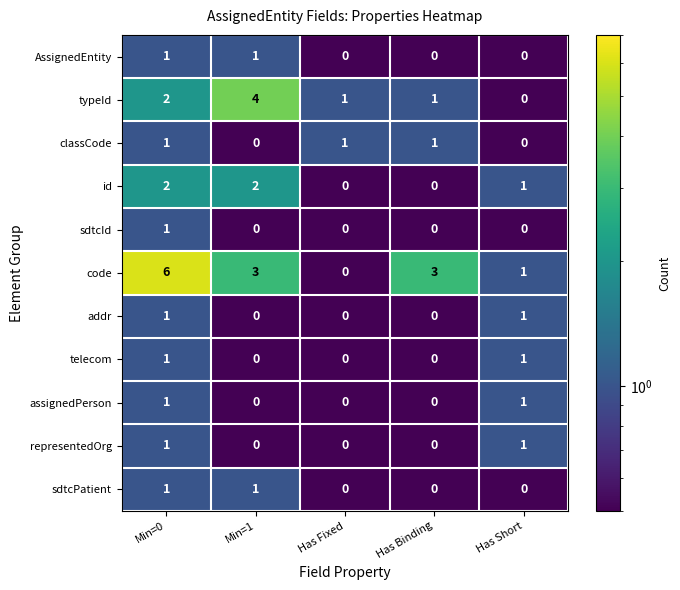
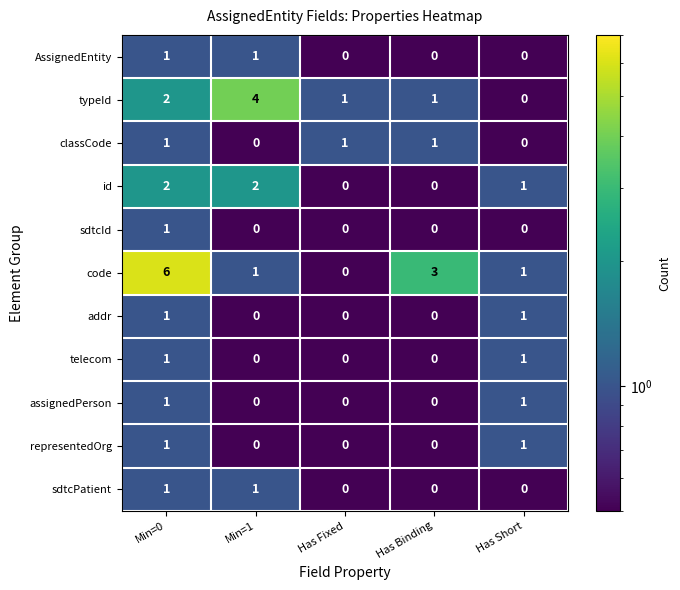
  {
    "AssignedEntity": {
      "Min=0": 1,
      "Min=1": 1,
      "Has Fixed": 0,
      "Has Binding": 0,
      "Has Short": 0
    },
    "typeId": {
      "Min=0": 2,
      "Min=1": 4,
      "Has Fixed": 1,
      "Has Binding": 1,
      "Has Short": 0
    },
    "classCode": {
      "Min=0": 1,
      "Min=1": 0,
      "Has Fixed": 1,
      "Has Binding": 1,
      "Has Short": 0
    },
    "id": {
      "Min=0": 2,
      "Min=1": 2,
      "Has Fixed": 0,
      "Has Binding": 0,
      "Has Short": 1
    },
    "sdtcId": {
      "Min=0": 1,
      "Min=1": 0,
      "Has Fixed": 0,
      "Has Binding": 0,
      "Has Short": 0
    },
    "code": {
      "Min=0": 6,
-     "Min=1": 3,
+     "Min=1": 1,
      "Has Fixed": 0,
      "Has Binding": 3,
      "Has Short": 1
    },
    "addr": {
      "Min=0": 1,
      "Min=1": 0,
      "Has Fixed": 0,
      "Has Binding": 0,
      "Has Short": 1
    },
    "telecom": {
      "Min=0": 1,
      "Min=1": 0,
      "Has Fixed": 0,
      "Has Binding": 0,
      "Has Short": 1
    },
    "assignedPerson": {
      "Min=0": 1,
      "Min=1": 0,
      "Has Fixed": 0,
      "Has Binding": 0,
      "Has Short": 1
    },
    "representedOrg": {
      "Min=0": 1,
      "Min=1": 0,
      "Has Fixed": 0,
      "Has Binding": 0,
      "Has Short": 1
    },
    "sdtcPatient": {
      "Min=0": 1,
      "Min=1": 1,
      "Has Fixed": 0,
      "Has Binding": 0,
      "Has Short": 0
    }
  }
